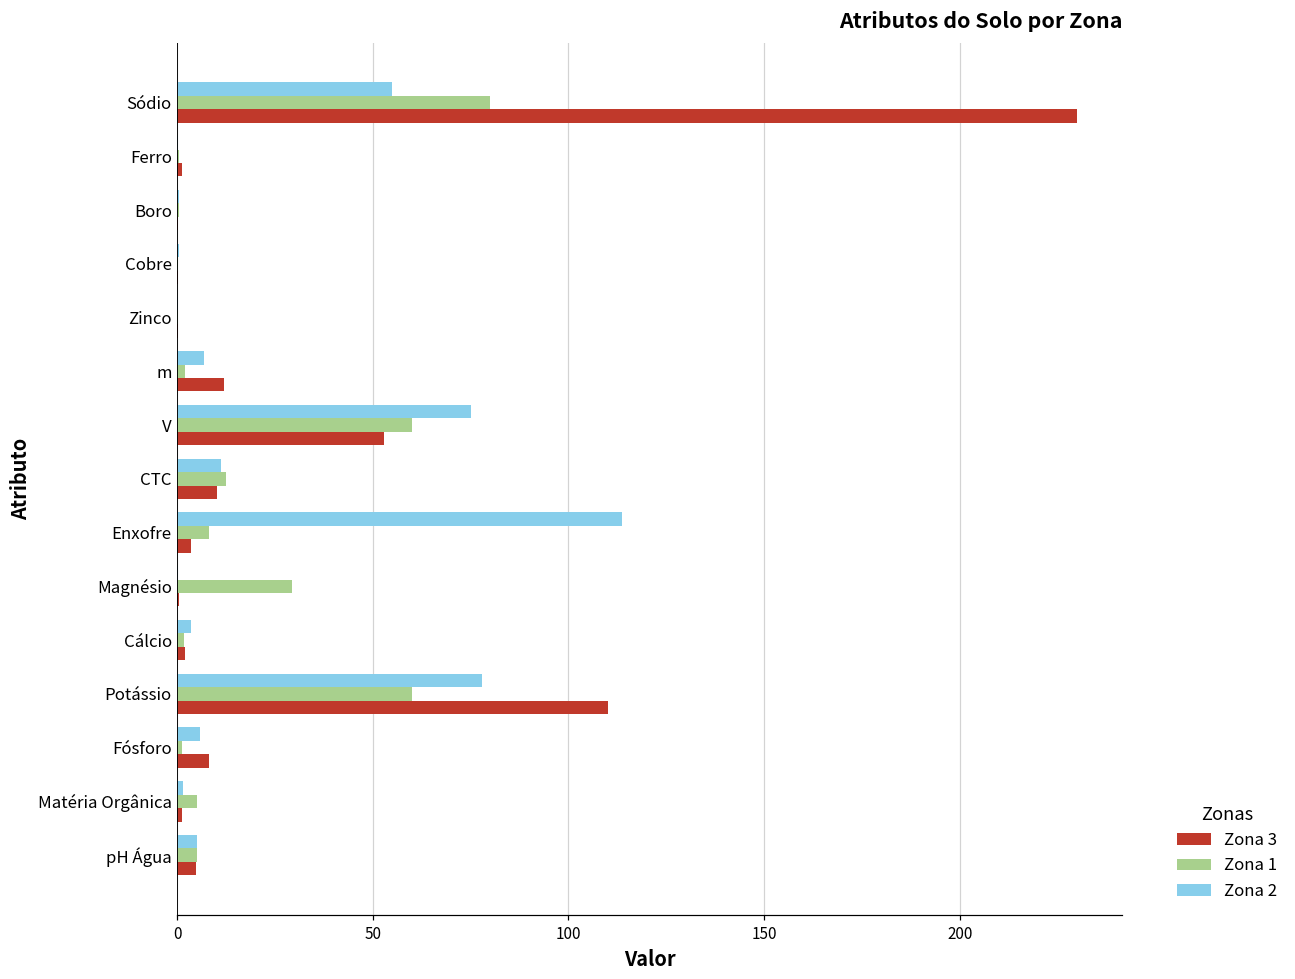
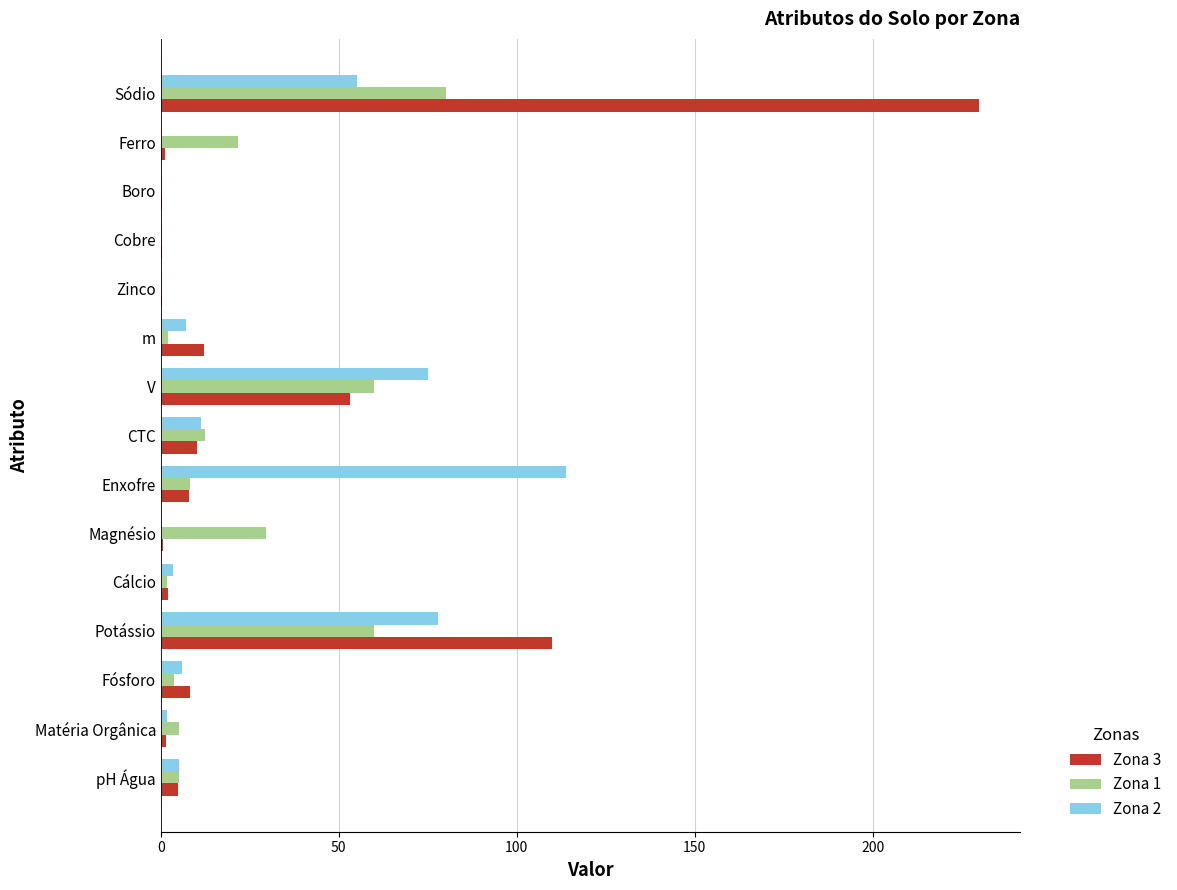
  {
    "Zona 3": {
      "Sódio": 230,
      "Ferro": 1,
      "m": 12,
      "V": 53,
      "CTC": 10,
-     "Enxofre": 4,
+     "Enxofre": 8,
      "Cálcio": 2,
      "Potássio": 110,
      "Fósforo": 8,
      "Matéria Orgânica": 1,
      "pH Água": 5
    },
    "Zona 1": {
      "Sódio": 80,
-     "Ferro": 1,
+     "Ferro": 22,
      "m": 2,
      "V": 60,
      "CTC": 13,
      "Enxofre": 8,
      "Magnésio": 29,
      "Cálcio": 2,
      "Potássio": 60,
-     "Fósforo": 1,
+     "Fósforo": 4,
      "Matéria Orgânica": 5,
      "pH Água": 5
    },
    "Zona 2": {
      "Sódio": 55,
      "m": 7,
      "V": 75,
      "CTC": 11,
      "Enxofre": 114,
      "Cálcio": 4,
      "Potássio": 78,
      "Fósforo": 6,
      "Matéria Orgânica": 2,
      "pH Água": 5
    }
  }
